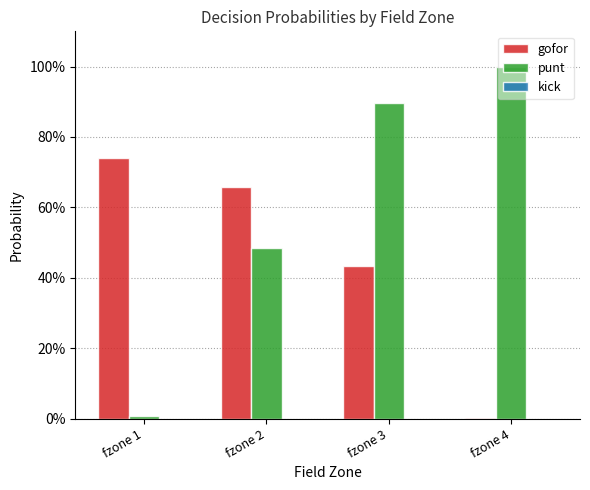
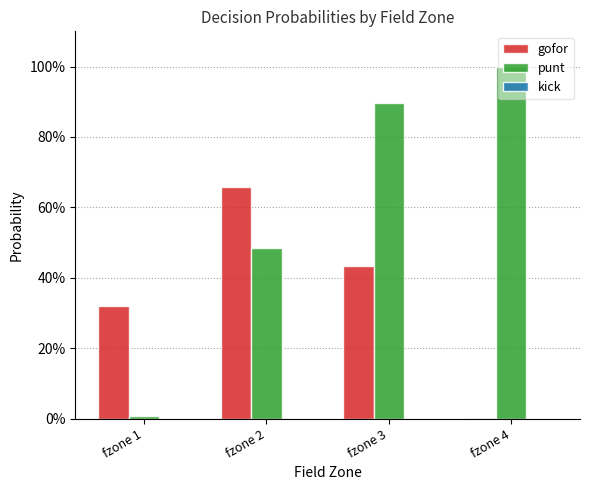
  {
    "gofor": {
-     "fzone 1": "74%",
+     "fzone 1": "32%",
      "fzone 2": "66%",
      "fzone 3": "43%"
    },
    "punt": {
      "fzone 1": "1%",
      "fzone 2": "48%",
      "fzone 3": "90%"
    },
    "kick": {
      "fzone 1": "0%",
      "fzone 2": "0%",
      "fzone 3": "0%",
      "fzone 4": "0%"
    }
  }
